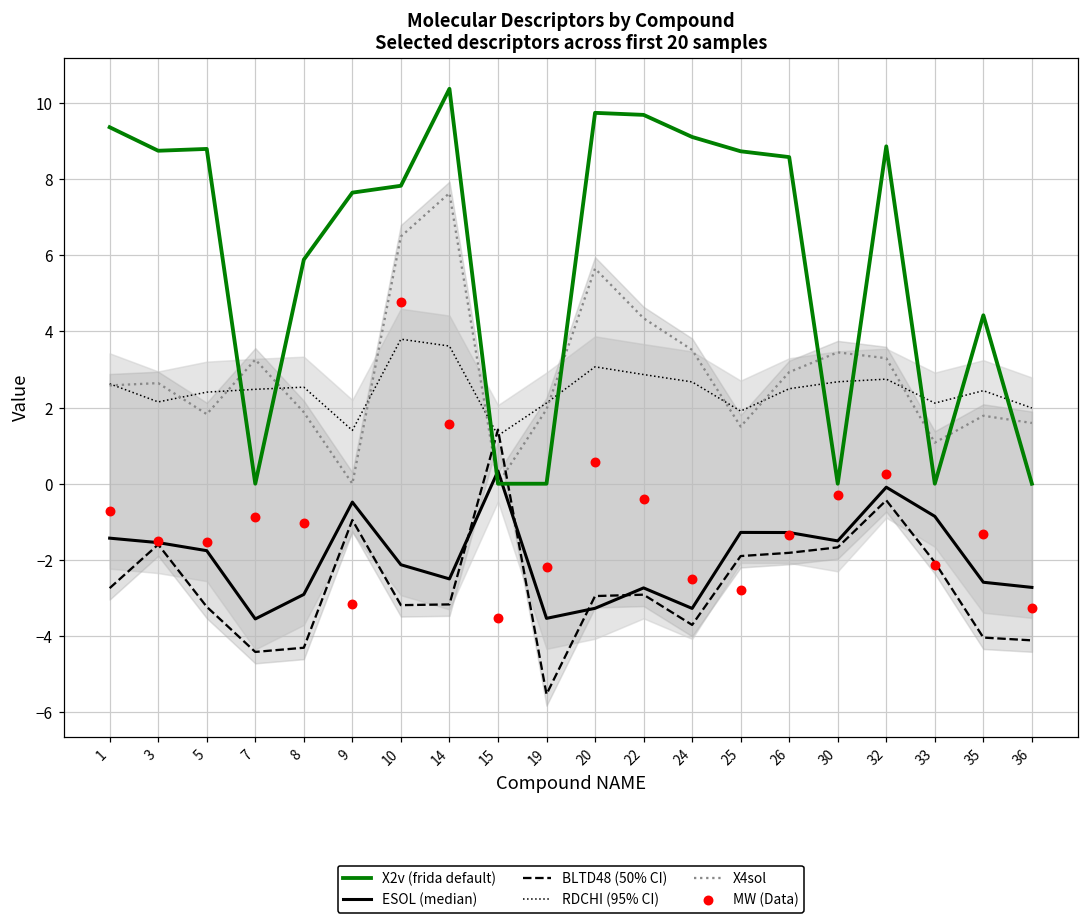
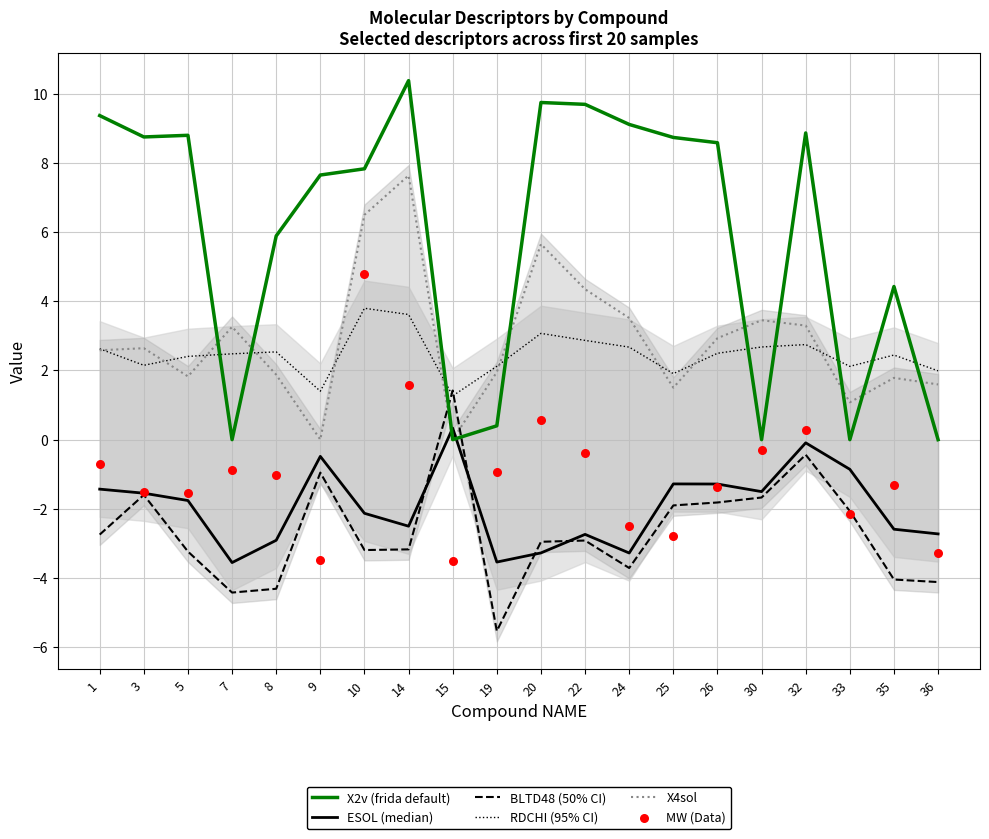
  {
    "X2v (frida default)": {
      "1": 9.4,
      "3": 8.7,
      "5": 8.8,
      "7": 0.0,
      "8": 5.9,
      "9": 7.6,
      "10": 7.8,
      "14": 10.4,
-     "19": 0.0,
+     "19": 0.4,
      "20": 9.7,
      "22": 9.7,
      "24": 9.1,
      "25": 8.7,
      "26": 8.6,
      "30": 0.0,
      "32": 8.9,
      "33": 0.0,
      "35": 4.4,
      "36": 0.0
    },
    "MW (Data)": {
-     "9": -3.2,
-     "19": -2.2
+     "9": -3.5,
+     "19": -0.9
    }
  }
